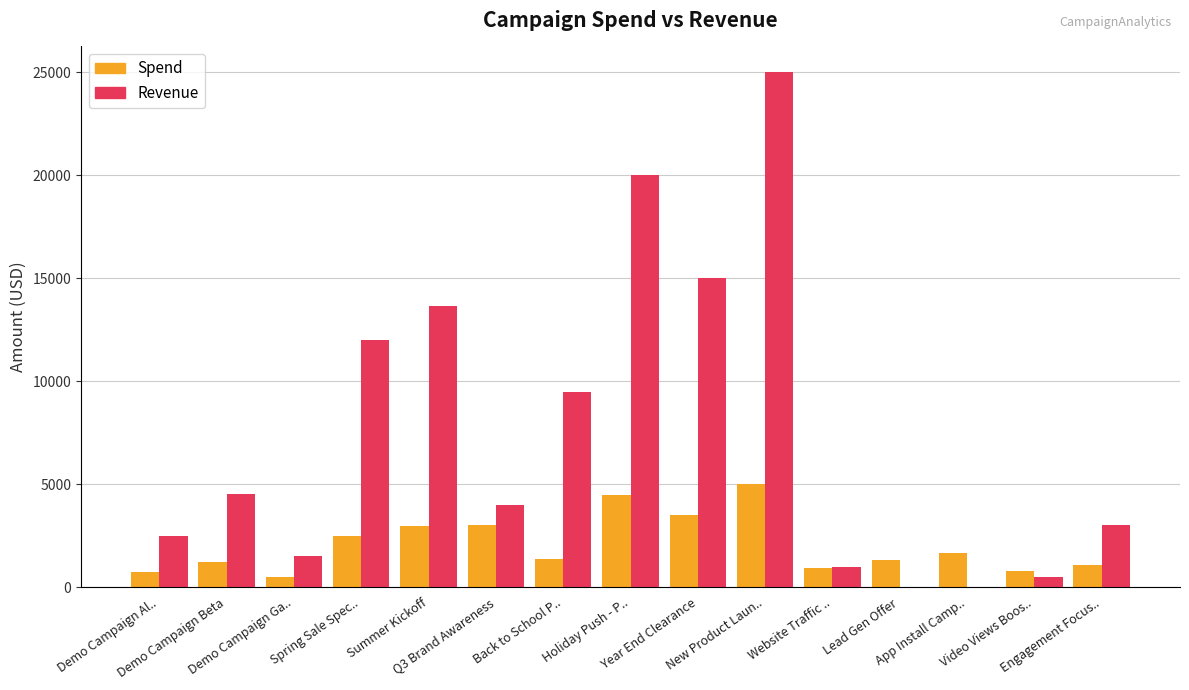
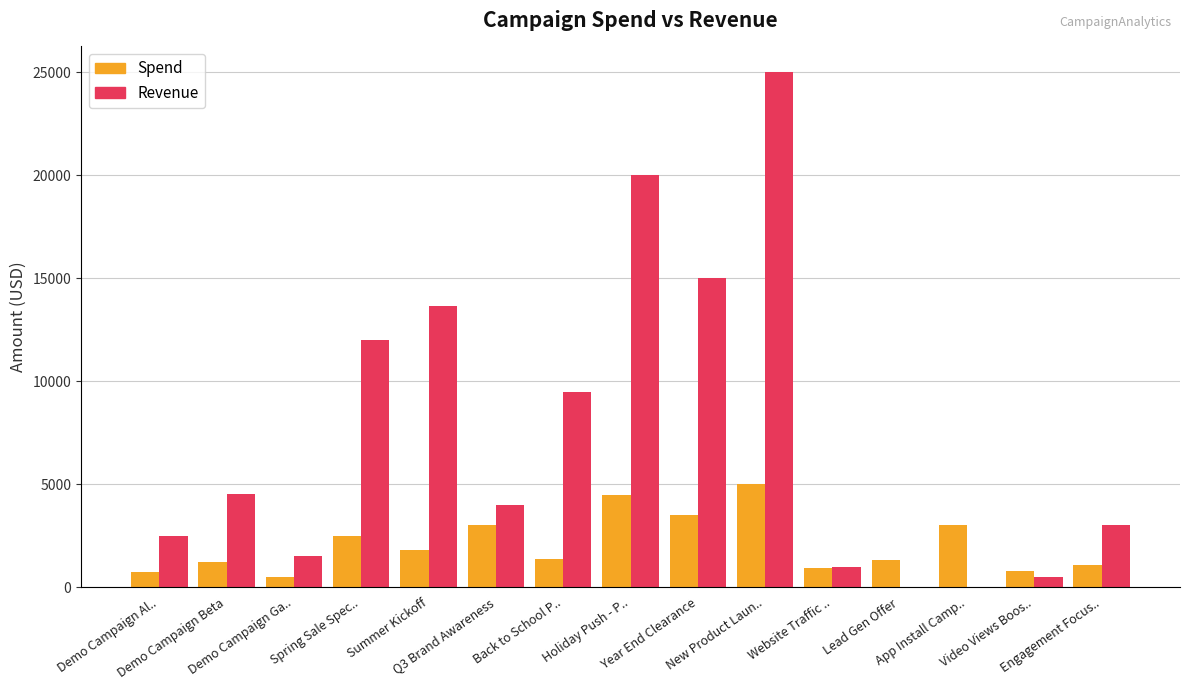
  {
    "Spend": {
      "Demo Campaign Al..": 800,
      "Demo Campaign Beta": 1200,
      "Demo Campaign Ga..": 500,
      "Spring Sale Spec..": 2500,
-     "Summer Kickoff": 3000,
+     "Summer Kickoff": 1800,
      "Q3 Brand Awareness": 3000,
      "Back to School P..": 1400,
      "Holiday Push - P..": 4500,
      "Year End Clearance": 3500,
      "New Product Laun..": 5000,
      "Website Traffic ..": 1000,
      "Lead Gen Offer": 1300,
-     "App Install Camp..": 1700,
+     "App Install Camp..": 3000,
      "Video Views Boos..": 800,
      "Engagement Focus..": 1100
    },
    "Revenue": {
      "Demo Campaign Al..": 2500,
      "Demo Campaign Beta": 4500,
      "Demo Campaign Ga..": 1500,
      "Spring Sale Spec..": 12000,
      "Summer Kickoff": 13600,
      "Q3 Brand Awareness": 4000,
      "Back to School P..": 9500,
      "Holiday Push - P..": 20000,
      "Year End Clearance": 15000,
      "New Product Laun..": 25000,
      "Website Traffic ..": 1000,
      "Lead Gen Offer": 0,
      "App Install Camp..": 0,
      "Video Views Boos..": 500,
      "Engagement Focus..": 3000
    }
  }
